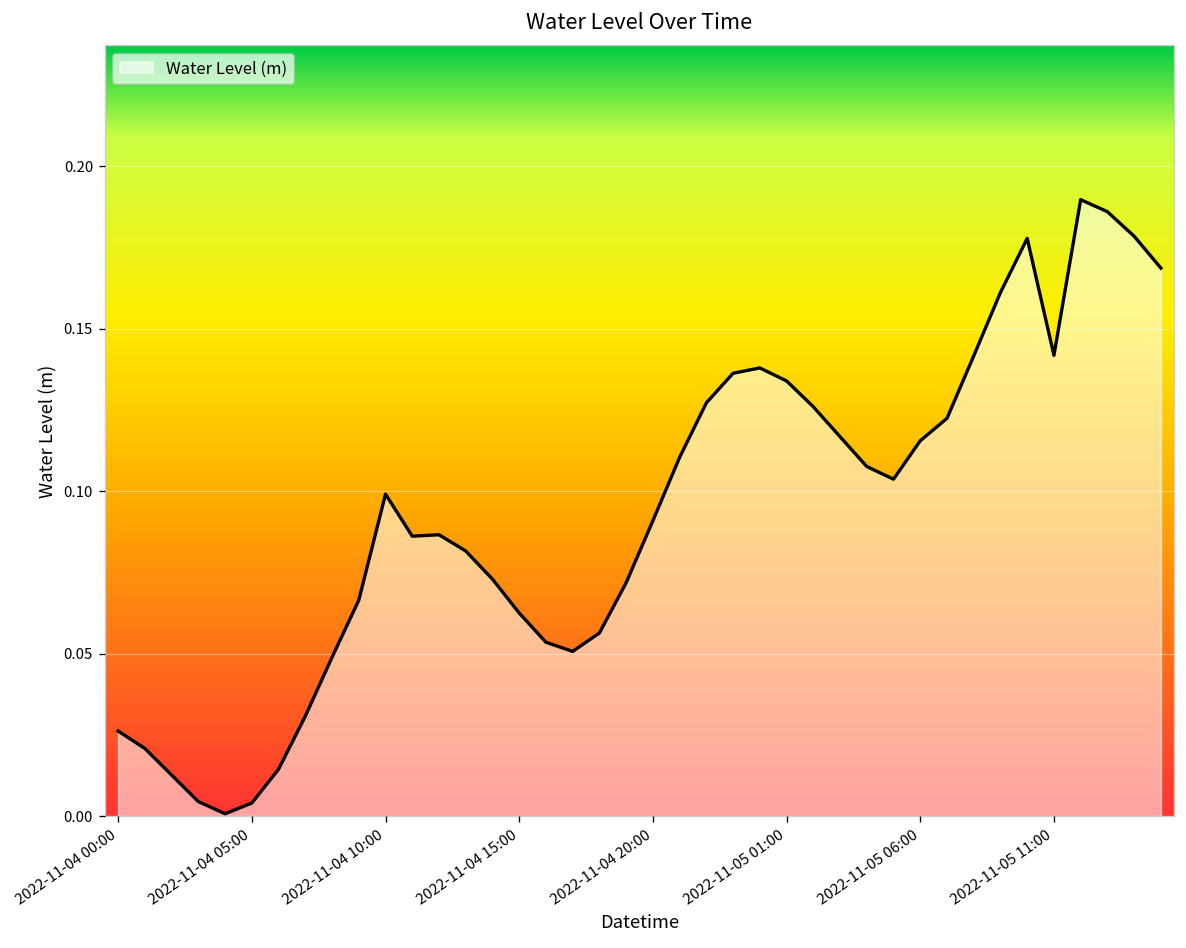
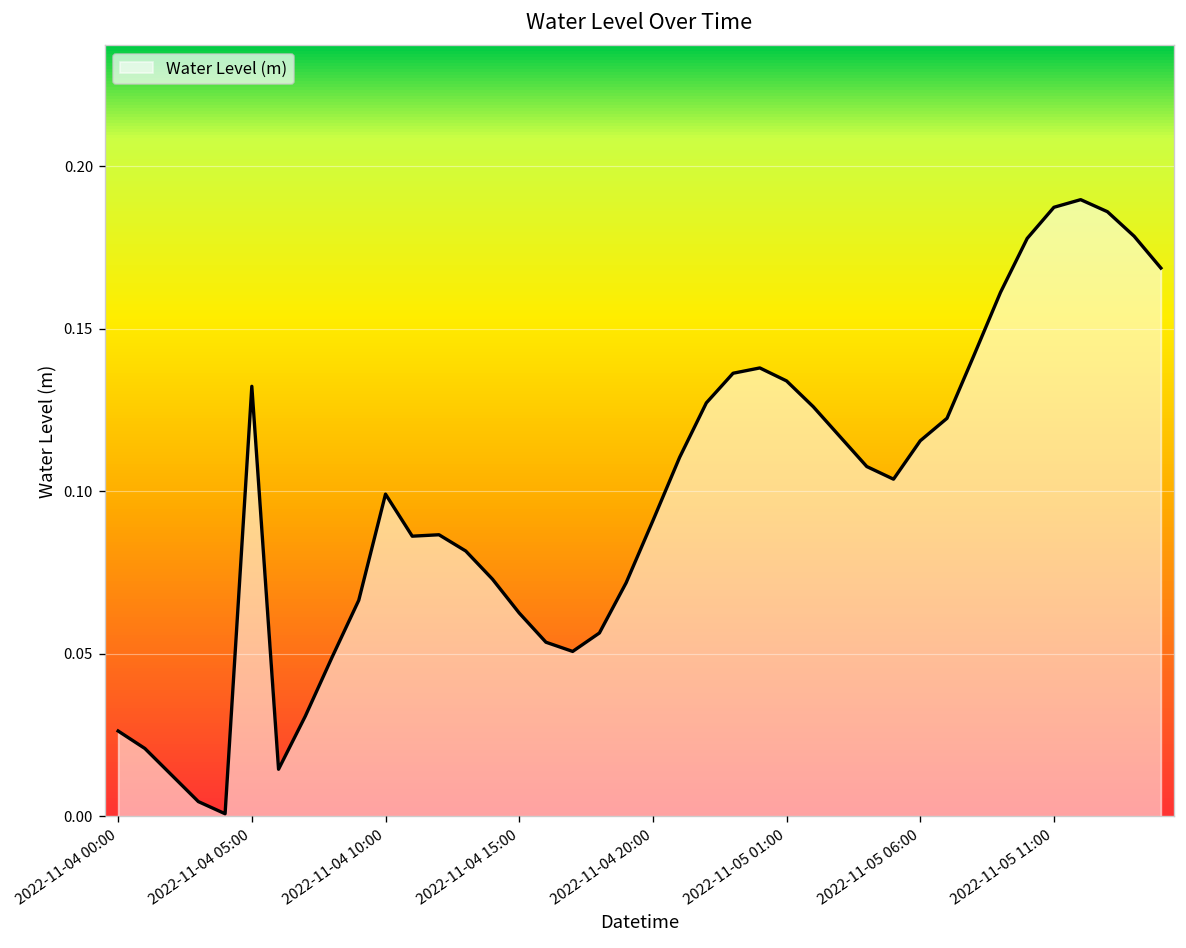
  {
    "2022-11-04 00:00": 0.026,
-   "2022-11-04 05:00": 0.004,
+   "2022-11-04 05:00": 0.132,
    "2022-11-04 10:00": 0.099,
    "2022-11-04 15:00": 0.063,
    "2022-11-04 20:00": 0.091,
    "2022-11-05 01:00": 0.134,
    "2022-11-05 06:00": 0.116,
-   "2022-11-05 11:00": 0.142
+   "2022-11-05 11:00": 0.187
  }
